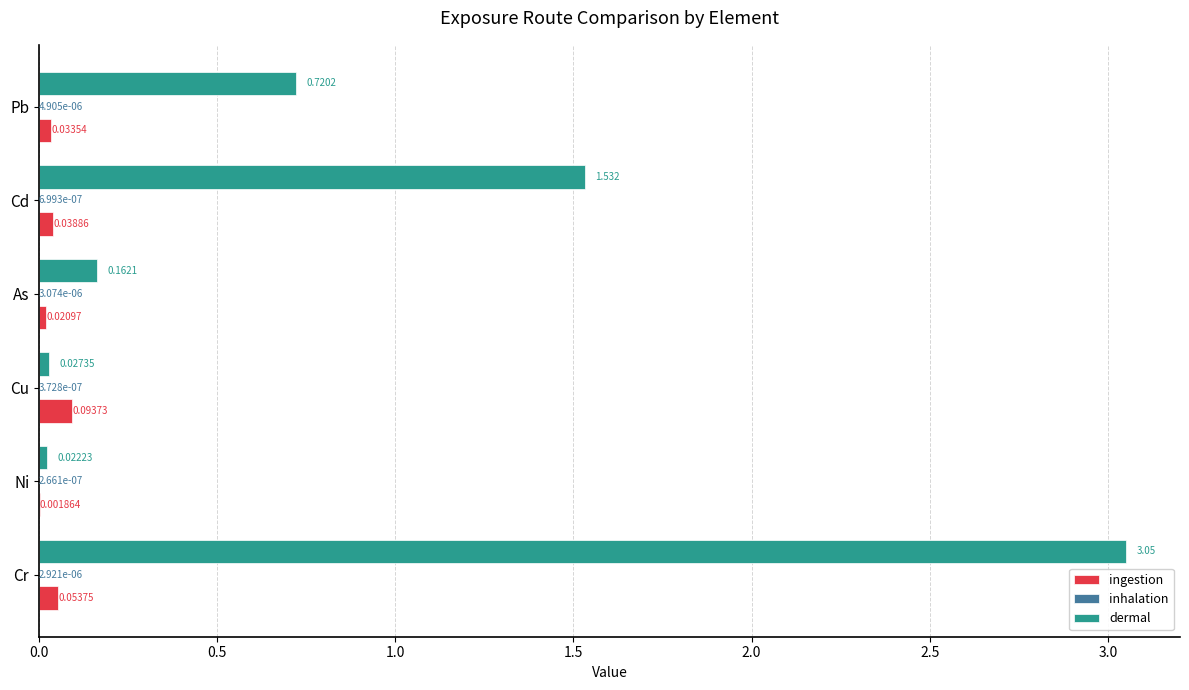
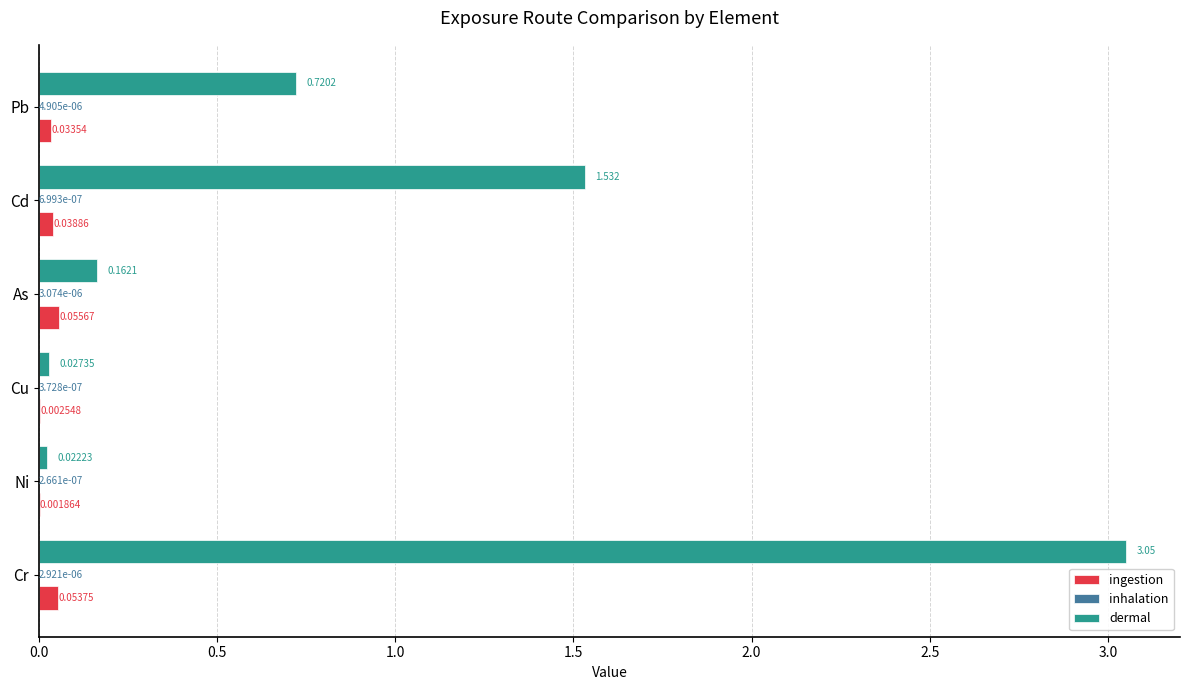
  {
    "ingestion": {
      "Pb": 0.03354,
      "Cd": 0.03886,
-     "As": 0.02097,
-     "Cu": 0.09373,
+     "As": 0.05567,
+     "Cu": 0.002548,
      "Ni": 0.001864,
      "Cr": 0.05375
    }
  }
